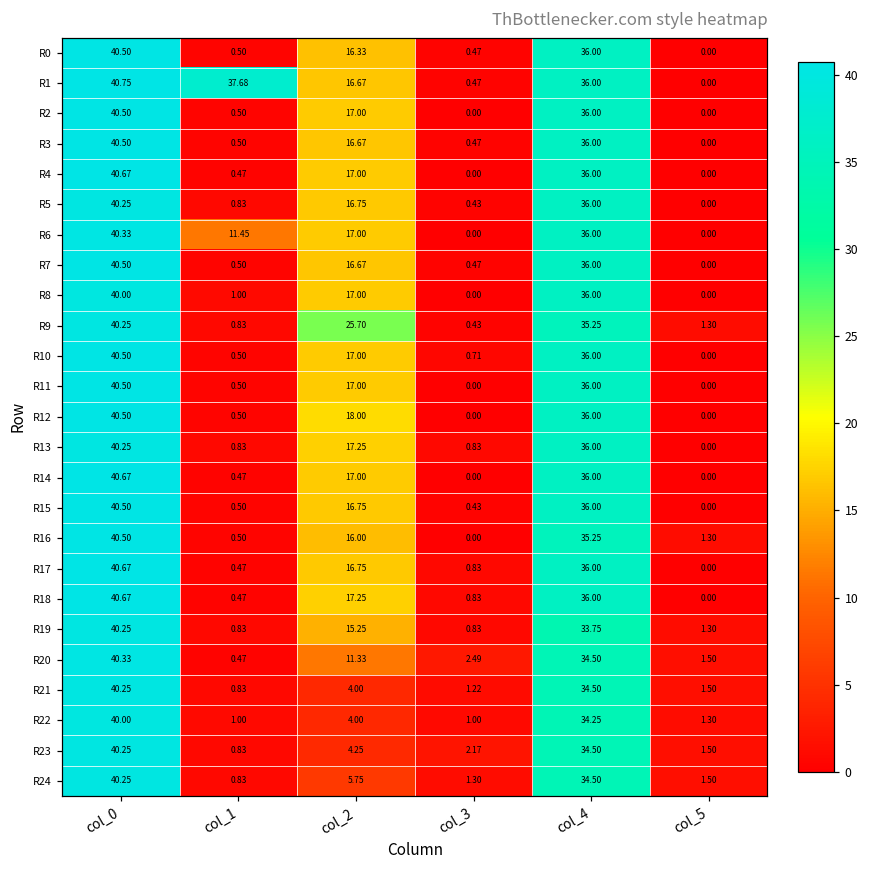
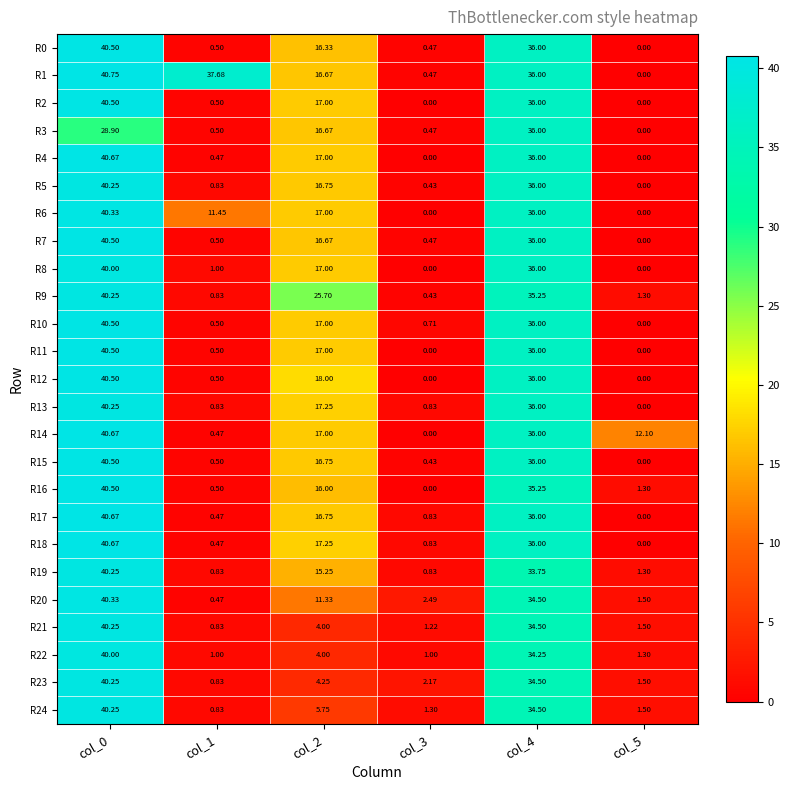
  {
    "R0": {
      "col_0": 40.50,
      "col_1": 0.50,
      "col_2": 16.33,
      "col_3": 0.47,
      "col_4": 36.00,
      "col_5": 0.00
    },
    "R1": {
      "col_0": 40.75,
      "col_1": 37.68,
      "col_2": 16.67,
      "col_3": 0.47,
      "col_4": 36.00,
      "col_5": 0.00
    },
    "R2": {
      "col_0": 40.50,
      "col_1": 0.50,
      "col_2": 17.00,
      "col_3": 0.00,
      "col_4": 36.00,
      "col_5": 0.00
    },
    "R3": {
-     "col_0": 40.50,
+     "col_0": 28.90,
      "col_1": 0.50,
      "col_2": 16.67,
      "col_3": 0.47,
      "col_4": 36.00,
      "col_5": 0.00
    },
    "R4": {
      "col_0": 40.67,
      "col_1": 0.47,
      "col_2": 17.00,
      "col_3": 0.00,
      "col_4": 36.00,
      "col_5": 0.00
    },
    "R5": {
      "col_0": 40.25,
      "col_1": 0.83,
      "col_2": 16.75,
      "col_3": 0.43,
      "col_4": 36.00,
      "col_5": 0.00
    },
    "R6": {
      "col_0": 40.33,
      "col_1": 11.45,
      "col_2": 17.00,
      "col_3": 0.00,
      "col_4": 36.00,
      "col_5": 0.00
    },
    "R7": {
      "col_0": 40.50,
      "col_1": 0.50,
      "col_2": 16.67,
      "col_3": 0.47,
      "col_4": 36.00,
      "col_5": 0.00
    },
    "R8": {
      "col_0": 40.00,
      "col_1": 1.00,
      "col_2": 17.00,
      "col_3": 0.00,
      "col_4": 36.00,
      "col_5": 0.00
    },
    "R9": {
      "col_0": 40.25,
      "col_1": 0.83,
      "col_2": 25.70,
      "col_3": 0.43,
      "col_4": 35.25,
      "col_5": 1.30
    },
    "R10": {
      "col_0": 40.50,
      "col_1": 0.50,
      "col_2": 17.00,
      "col_3": 0.71,
      "col_4": 36.00,
      "col_5": 0.00
    },
    "R11": {
      "col_0": 40.50,
      "col_1": 0.50,
      "col_2": 17.00,
      "col_3": 0.00,
      "col_4": 36.00,
      "col_5": 0.00
    },
    "R12": {
      "col_0": 40.50,
      "col_1": 0.50,
      "col_2": 18.00,
      "col_3": 0.00,
      "col_4": 36.00,
      "col_5": 0.00
    },
    "R13": {
      "col_0": 40.25,
      "col_1": 0.83,
      "col_2": 17.25,
      "col_3": 0.83,
      "col_4": 36.00,
      "col_5": 0.00
    },
    "R14": {
      "col_0": 40.67,
      "col_1": 0.47,
      "col_2": 17.00,
      "col_3": 0.00,
      "col_4": 36.00,
-     "col_5": 0.00
+     "col_5": 12.10
    },
    "R15": {
      "col_0": 40.50,
      "col_1": 0.50,
      "col_2": 16.75,
      "col_3": 0.43,
      "col_4": 36.00,
      "col_5": 0.00
    },
    "R16": {
      "col_0": 40.50,
      "col_1": 0.50,
      "col_2": 16.00,
      "col_3": 0.00,
      "col_4": 35.25,
      "col_5": 1.30
    },
    "R17": {
      "col_0": 40.67,
      "col_1": 0.47,
      "col_2": 16.75,
      "col_3": 0.83,
      "col_4": 36.00,
      "col_5": 0.00
    },
    "R18": {
      "col_0": 40.67,
      "col_1": 0.47,
      "col_2": 17.25,
      "col_3": 0.83,
      "col_4": 36.00,
      "col_5": 0.00
    },
    "R19": {
      "col_0": 40.25,
      "col_1": 0.83,
      "col_2": 15.25,
      "col_3": 0.83,
      "col_4": 33.75,
      "col_5": 1.30
    },
    "R20": {
      "col_0": 40.33,
      "col_1": 0.47,
      "col_2": 11.33,
      "col_3": 2.49,
      "col_4": 34.50,
      "col_5": 1.50
    },
    "R21": {
      "col_0": 40.25,
      "col_1": 0.83,
      "col_2": 4.00,
      "col_3": 1.22,
      "col_4": 34.50,
      "col_5": 1.50
    },
    "R22": {
      "col_0": 40.00,
      "col_1": 1.00,
      "col_2": 4.00,
      "col_3": 1.00,
      "col_4": 34.25,
      "col_5": 1.30
    },
    "R23": {
      "col_0": 40.25,
      "col_1": 0.83,
      "col_2": 4.25,
      "col_3": 2.17,
      "col_4": 34.50,
      "col_5": 1.50
    },
    "R24": {
      "col_0": 40.25,
      "col_1": 0.83,
      "col_2": 5.75,
      "col_3": 1.30,
      "col_4": 34.50,
      "col_5": 1.50
    }
  }
